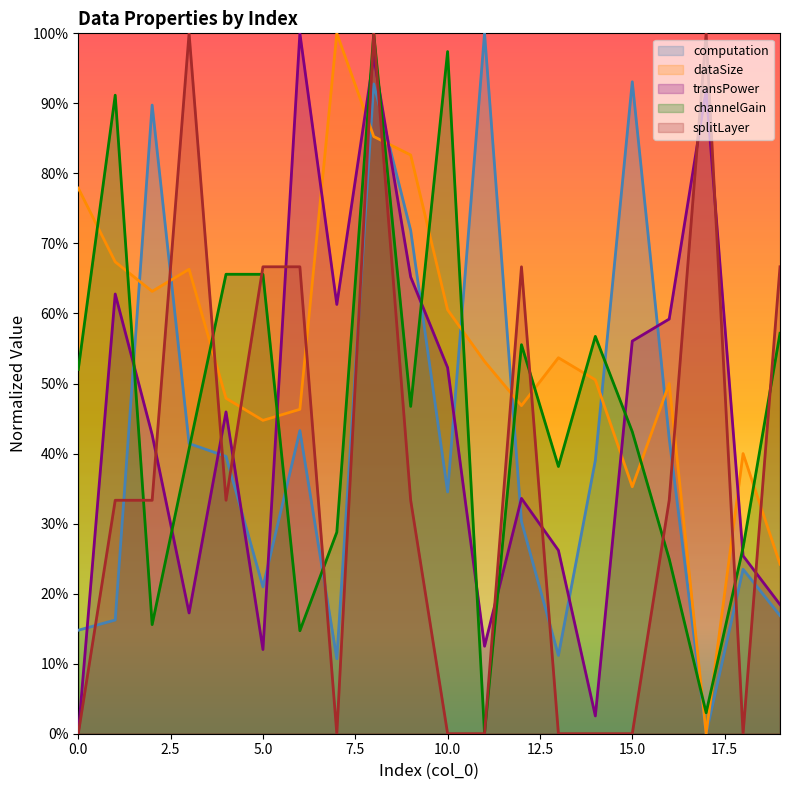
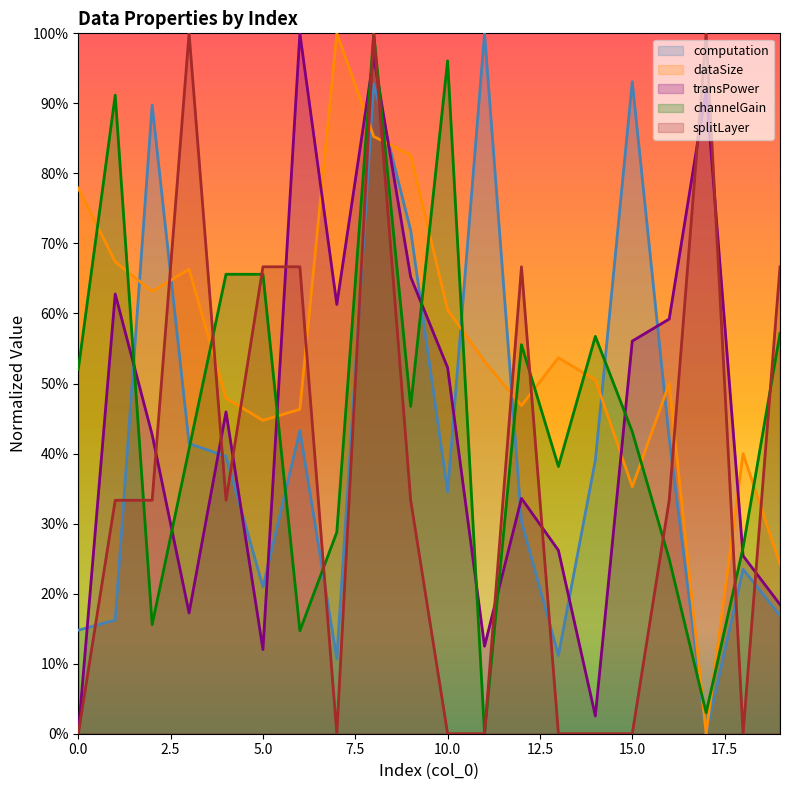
  {
    "channelGain": {
      "0.0": "52%",
      "5.0": "66%",
-     "10.0": "97%",
+     "10.0": "96%",
      "15.0": "43%"
    }
  }
